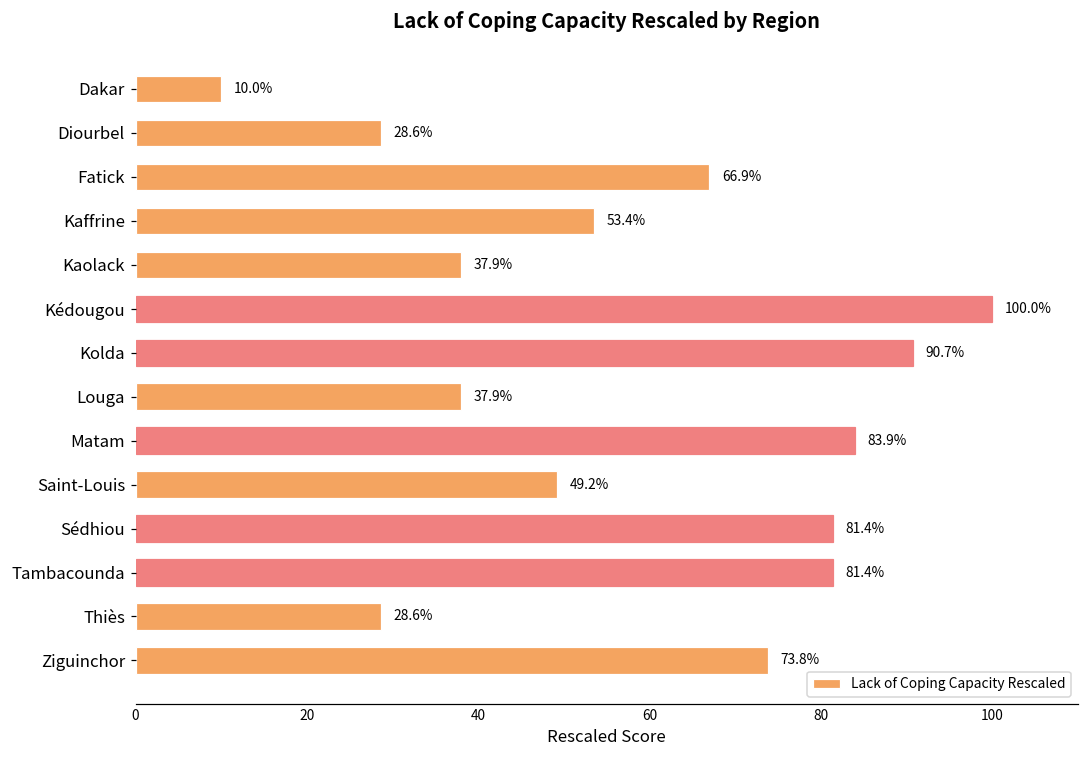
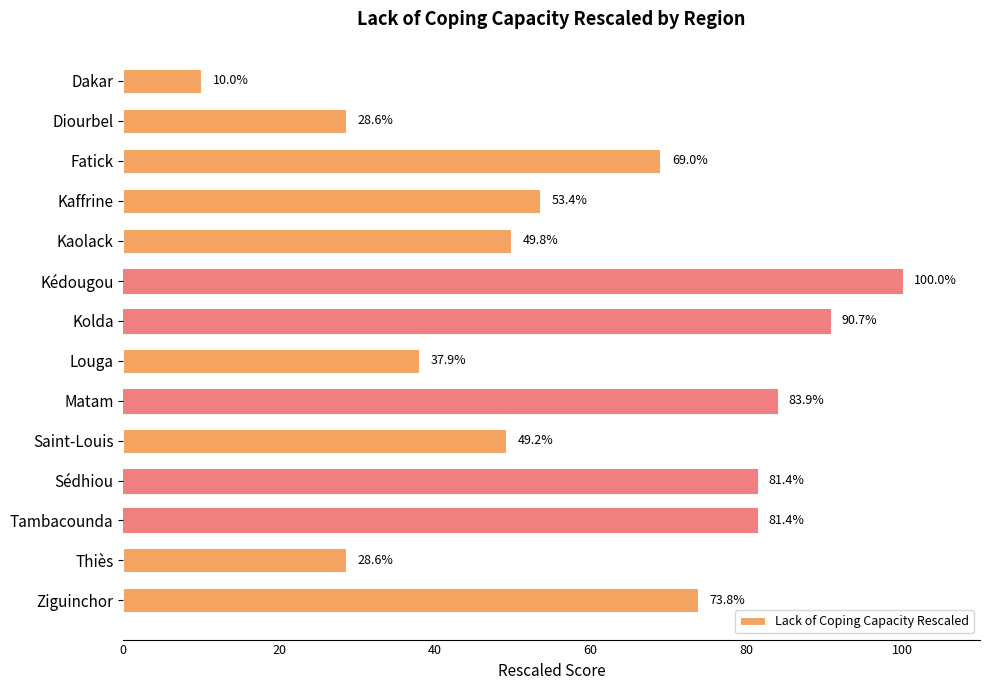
  {
    "Dakar": "10.0%",
    "Diourbel": "28.6%",
-   "Fatick": "66.9%",
+   "Fatick": "69.0%",
    "Kaffrine": "53.4%",
-   "Kaolack": "37.9%",
+   "Kaolack": "49.8%",
    "Kédougou": "100.0%",
    "Kolda": "90.7%",
    "Louga": "37.9%",
    "Matam": "83.9%",
    "Saint-Louis": "49.2%",
    "Sédhiou": "81.4%",
    "Tambacounda": "81.4%",
    "Thiès": "28.6%",
    "Ziguinchor": "73.8%"
  }
